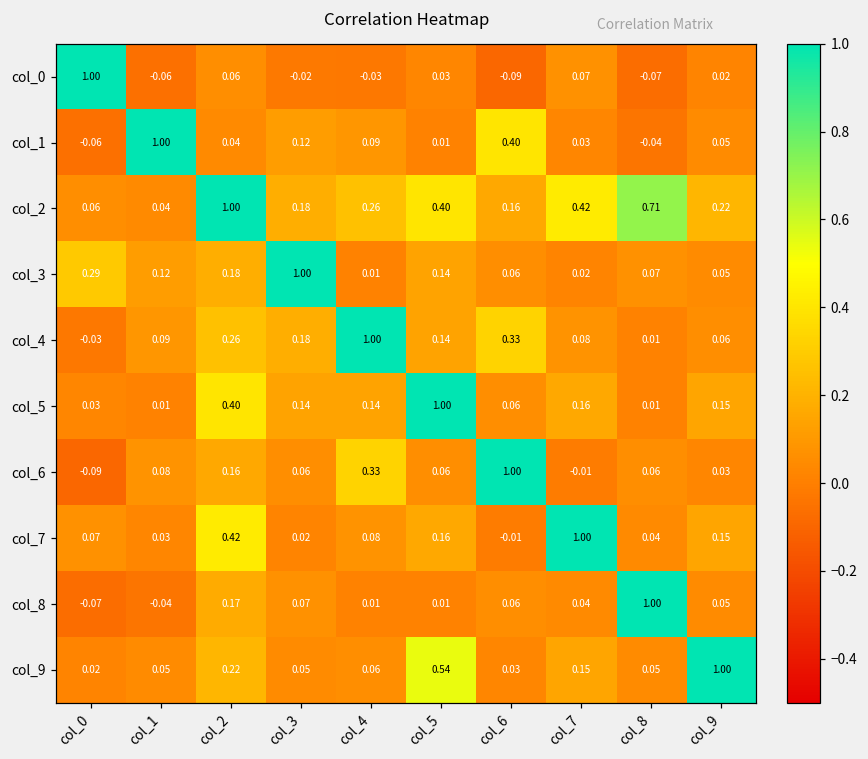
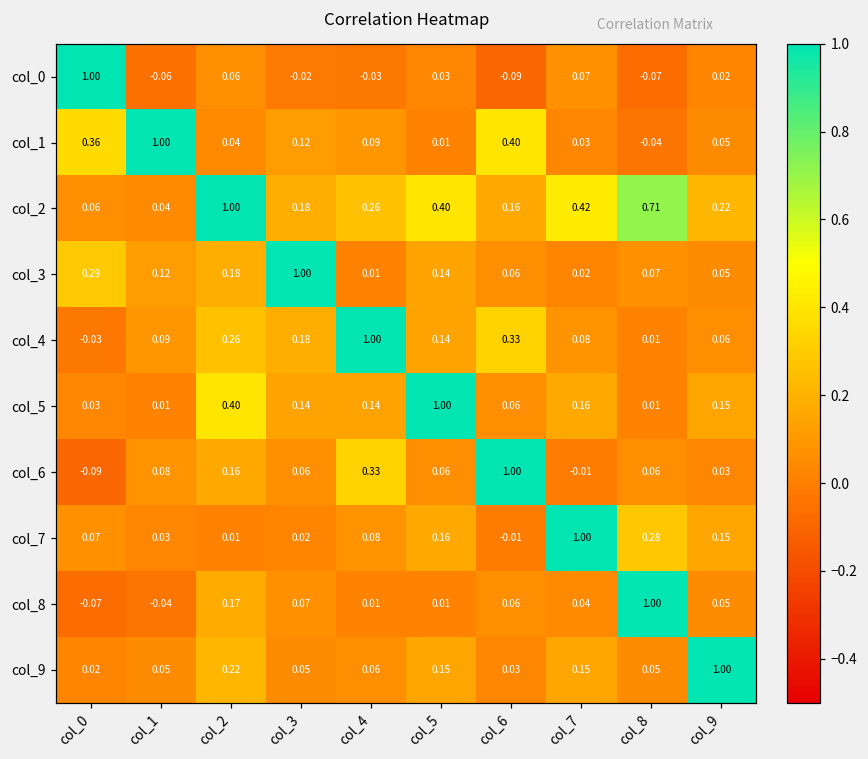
  {
    "col_0": {
      "col_0": 1.00,
      "col_1": -0.06,
      "col_2": 0.06,
      "col_3": -0.02,
      "col_4": -0.03,
      "col_5": 0.03,
      "col_6": -0.09,
      "col_7": 0.07,
      "col_8": -0.07,
      "col_9": 0.02
    },
    "col_1": {
-     "col_0": -0.06,
+     "col_0": 0.36,
      "col_1": 1.00,
      "col_2": 0.04,
      "col_3": 0.12,
      "col_4": 0.09,
      "col_5": 0.01,
      "col_6": 0.40,
      "col_7": 0.03,
      "col_8": -0.04,
      "col_9": 0.05
    },
    "col_2": {
      "col_0": 0.06,
      "col_1": 0.04,
      "col_2": 1.00,
      "col_3": 0.18,
      "col_4": 0.26,
      "col_5": 0.40,
      "col_6": 0.16,
      "col_7": 0.42,
      "col_8": 0.71,
      "col_9": 0.22
    },
    "col_3": {
      "col_0": 0.29,
      "col_1": 0.12,
      "col_2": 0.18,
      "col_3": 1.00,
      "col_4": 0.01,
      "col_5": 0.14,
      "col_6": 0.06,
      "col_7": 0.02,
      "col_8": 0.07,
      "col_9": 0.05
    },
    "col_4": {
      "col_0": -0.03,
      "col_1": 0.09,
      "col_2": 0.26,
      "col_3": 0.18,
      "col_4": 1.00,
      "col_5": 0.14,
      "col_6": 0.33,
      "col_7": 0.08,
      "col_8": 0.01,
      "col_9": 0.06
    },
    "col_5": {
      "col_0": 0.03,
      "col_1": 0.01,
      "col_2": 0.40,
      "col_3": 0.14,
      "col_4": 0.14,
      "col_5": 1.00,
      "col_6": 0.06,
      "col_7": 0.16,
      "col_8": 0.01,
      "col_9": 0.15
    },
    "col_6": {
      "col_0": -0.09,
      "col_1": 0.08,
      "col_2": 0.16,
      "col_3": 0.06,
      "col_4": 0.33,
      "col_5": 0.06,
      "col_6": 1.00,
      "col_7": -0.01,
      "col_8": 0.06,
      "col_9": 0.03
    },
    "col_7": {
      "col_0": 0.07,
      "col_1": 0.03,
-     "col_2": 0.42,
+     "col_2": 0.01,
      "col_3": 0.02,
      "col_4": 0.08,
      "col_5": 0.16,
      "col_6": -0.01,
      "col_7": 1.00,
-     "col_8": 0.04,
+     "col_8": 0.28,
      "col_9": 0.15
    },
    "col_8": {
      "col_0": -0.07,
      "col_1": -0.04,
      "col_2": 0.17,
      "col_3": 0.07,
      "col_4": 0.01,
      "col_5": 0.01,
      "col_6": 0.06,
      "col_7": 0.04,
      "col_8": 1.00,
      "col_9": 0.05
    },
    "col_9": {
      "col_0": 0.02,
      "col_1": 0.05,
      "col_2": 0.22,
      "col_3": 0.05,
      "col_4": 0.06,
-     "col_5": 0.54,
+     "col_5": 0.15,
      "col_6": 0.03,
      "col_7": 0.15,
      "col_8": 0.05,
      "col_9": 1.00
    }
  }
